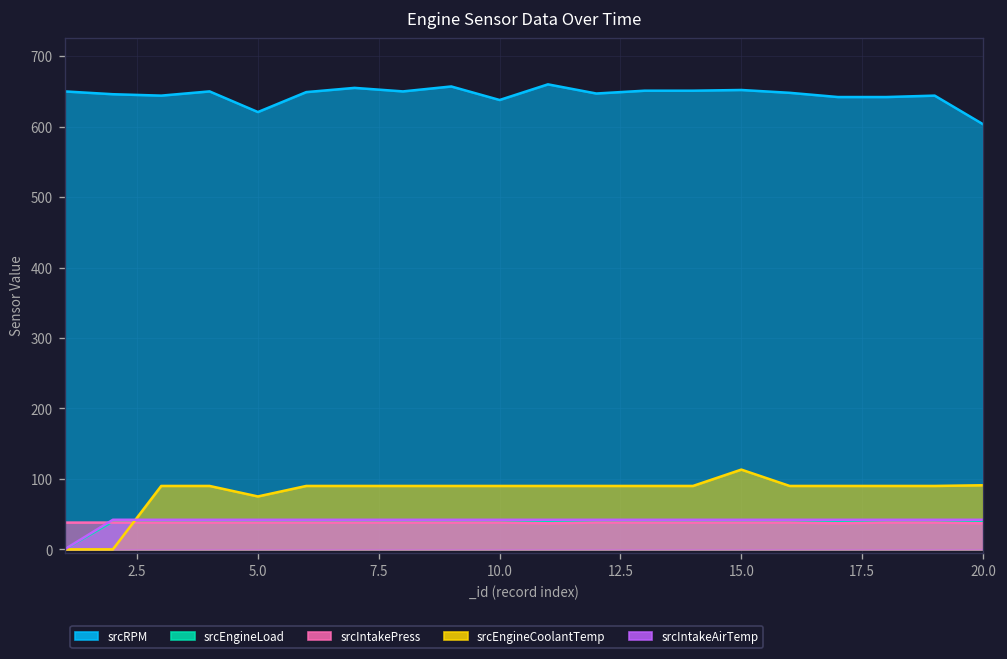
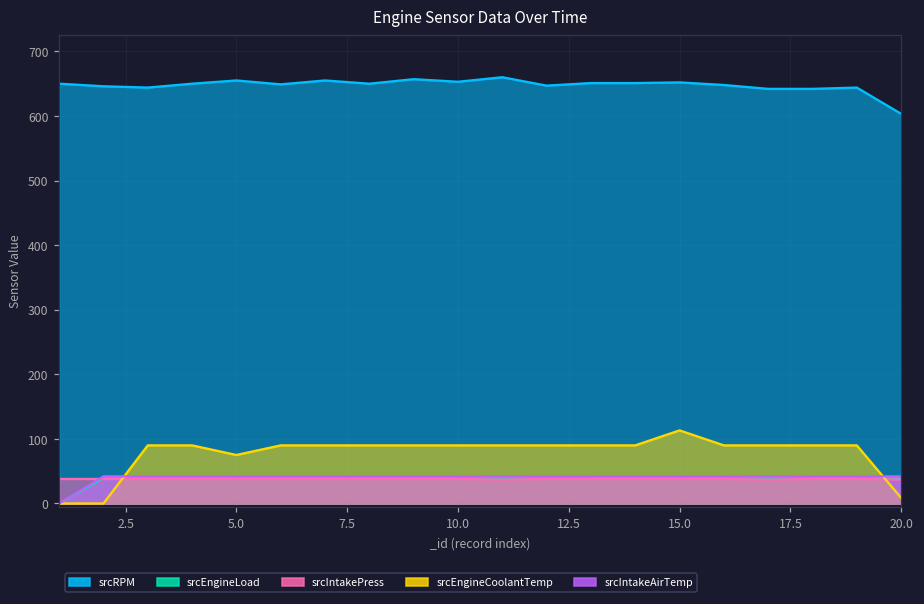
  {
    "srcRPM": {
-     "5.0": 620,
-     "10.0": 640,
+     "5.0": 660,
+     "10.0": 650,
      "15.0": 650,
      "20.0": 600
    },
    "srcEngineCoolantTemp": {
      "5.0": 80,
      "10.0": 90,
      "15.0": 110,
-     "20.0": 90
+     "20.0": 10
    }
  }
